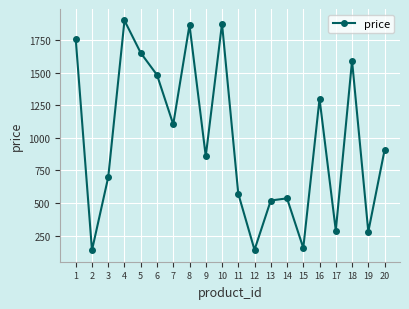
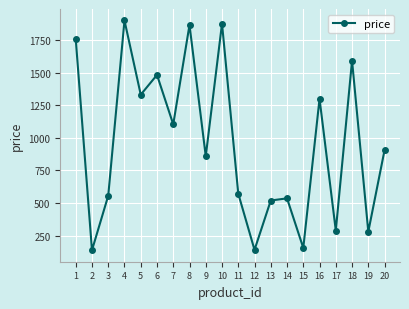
  {
    "1": 1760,
    "2": 140,
-   "3": 700,
+   "3": 550,
    "4": 1900,
-   "5": 1650,
+   "5": 1330,
    "6": 1480,
    "7": 1100,
    "8": 1860,
    "9": 860,
    "10": 1880,
    "11": 570,
    "12": 140,
    "13": 520,
    "14": 530,
    "15": 150,
    "16": 1300,
    "17": 290,
    "18": 1590,
    "19": 280,
    "20": 900
  }
